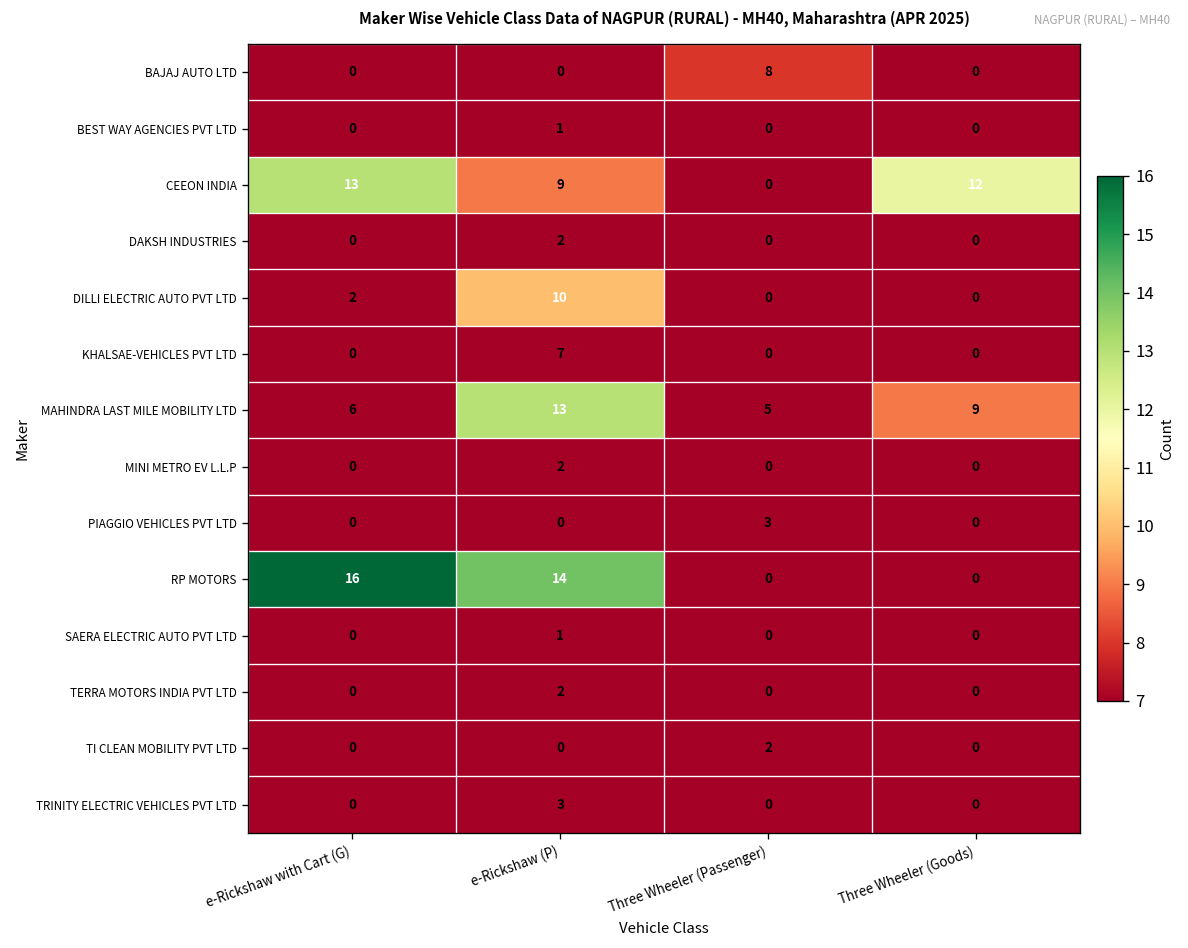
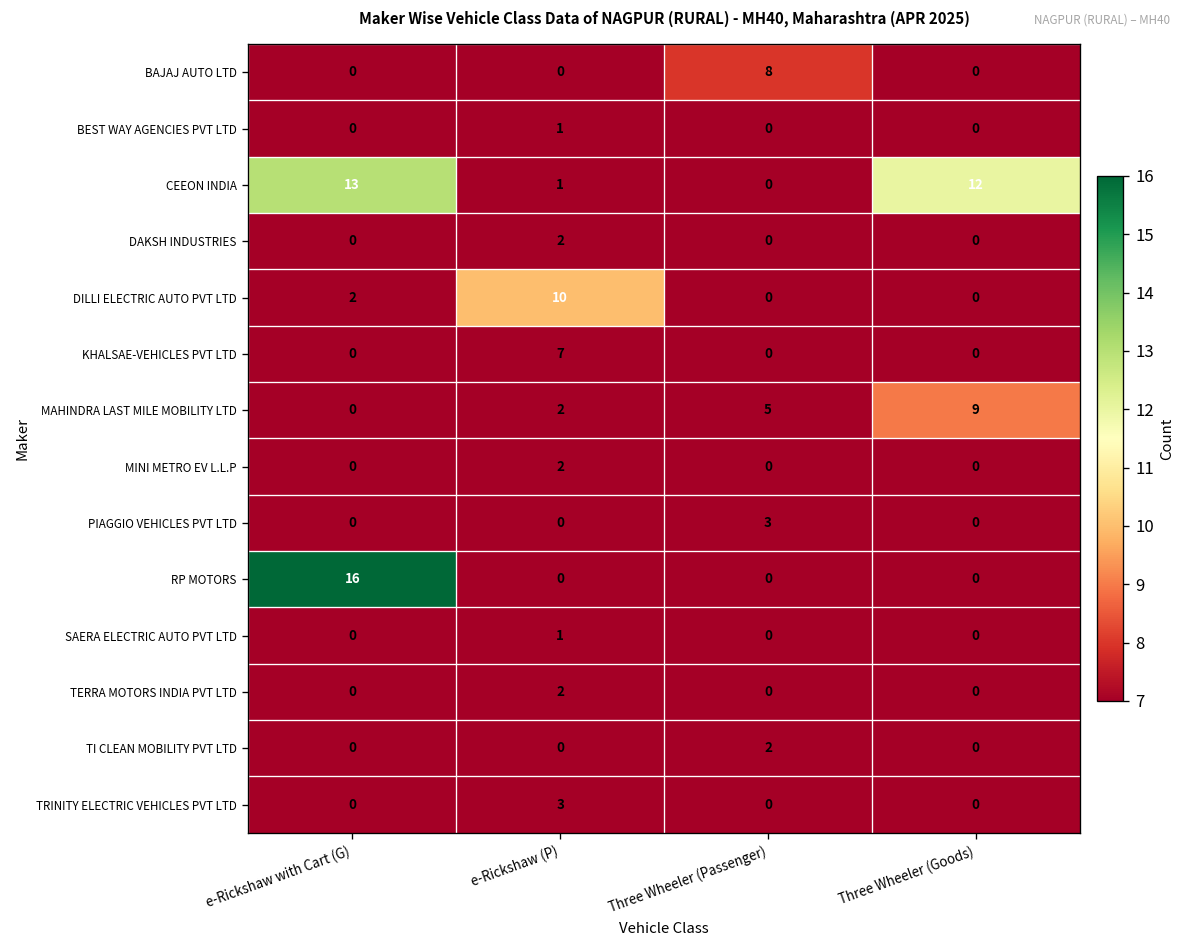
  {
    "BAJAJ AUTO LTD": {
      "e-Rickshaw with Cart (G)": 0,
      "e-Rickshaw (P)": 0,
      "Three Wheeler (Passenger)": 8,
      "Three Wheeler (Goods)": 0
    },
    "BEST WAY AGENCIES PVT LTD": {
      "e-Rickshaw with Cart (G)": 0,
      "e-Rickshaw (P)": 1,
      "Three Wheeler (Passenger)": 0,
      "Three Wheeler (Goods)": 0
    },
    "CEEON INDIA": {
      "e-Rickshaw with Cart (G)": 13,
-     "e-Rickshaw (P)": 9,
+     "e-Rickshaw (P)": 1,
      "Three Wheeler (Passenger)": 0,
      "Three Wheeler (Goods)": 12
    },
    "DAKSH INDUSTRIES": {
      "e-Rickshaw with Cart (G)": 0,
      "e-Rickshaw (P)": 2,
      "Three Wheeler (Passenger)": 0,
      "Three Wheeler (Goods)": 0
    },
    "DILLI ELECTRIC AUTO PVT LTD": {
      "e-Rickshaw with Cart (G)": 2,
      "e-Rickshaw (P)": 10,
      "Three Wheeler (Passenger)": 0,
      "Three Wheeler (Goods)": 0
    },
    "KHALSAE-VEHICLES PVT LTD": {
      "e-Rickshaw with Cart (G)": 0,
      "e-Rickshaw (P)": 7,
      "Three Wheeler (Passenger)": 0,
      "Three Wheeler (Goods)": 0
    },
    "MAHINDRA LAST MILE MOBILITY LTD": {
-     "e-Rickshaw with Cart (G)": 6,
-     "e-Rickshaw (P)": 13,
+     "e-Rickshaw with Cart (G)": 0,
+     "e-Rickshaw (P)": 2,
      "Three Wheeler (Passenger)": 5,
      "Three Wheeler (Goods)": 9
    },
    "MINI METRO EV L.L.P": {
      "e-Rickshaw with Cart (G)": 0,
      "e-Rickshaw (P)": 2,
      "Three Wheeler (Passenger)": 0,
      "Three Wheeler (Goods)": 0
    },
    "PIAGGIO VEHICLES PVT LTD": {
      "e-Rickshaw with Cart (G)": 0,
      "e-Rickshaw (P)": 0,
      "Three Wheeler (Passenger)": 3,
      "Three Wheeler (Goods)": 0
    },
    "RP MOTORS": {
      "e-Rickshaw with Cart (G)": 16,
-     "e-Rickshaw (P)": 14,
+     "e-Rickshaw (P)": 0,
      "Three Wheeler (Passenger)": 0,
      "Three Wheeler (Goods)": 0
    },
    "SAERA ELECTRIC AUTO PVT LTD": {
      "e-Rickshaw with Cart (G)": 0,
      "e-Rickshaw (P)": 1,
      "Three Wheeler (Passenger)": 0,
      "Three Wheeler (Goods)": 0
    },
    "TERRA MOTORS INDIA PVT LTD": {
      "e-Rickshaw with Cart (G)": 0,
      "e-Rickshaw (P)": 2,
      "Three Wheeler (Passenger)": 0,
      "Three Wheeler (Goods)": 0
    },
    "TI CLEAN MOBILITY PVT LTD": {
      "e-Rickshaw with Cart (G)": 0,
      "e-Rickshaw (P)": 0,
      "Three Wheeler (Passenger)": 2,
      "Three Wheeler (Goods)": 0
    },
    "TRINITY ELECTRIC VEHICLES PVT LTD": {
      "e-Rickshaw with Cart (G)": 0,
      "e-Rickshaw (P)": 3,
      "Three Wheeler (Passenger)": 0,
      "Three Wheeler (Goods)": 0
    }
  }
